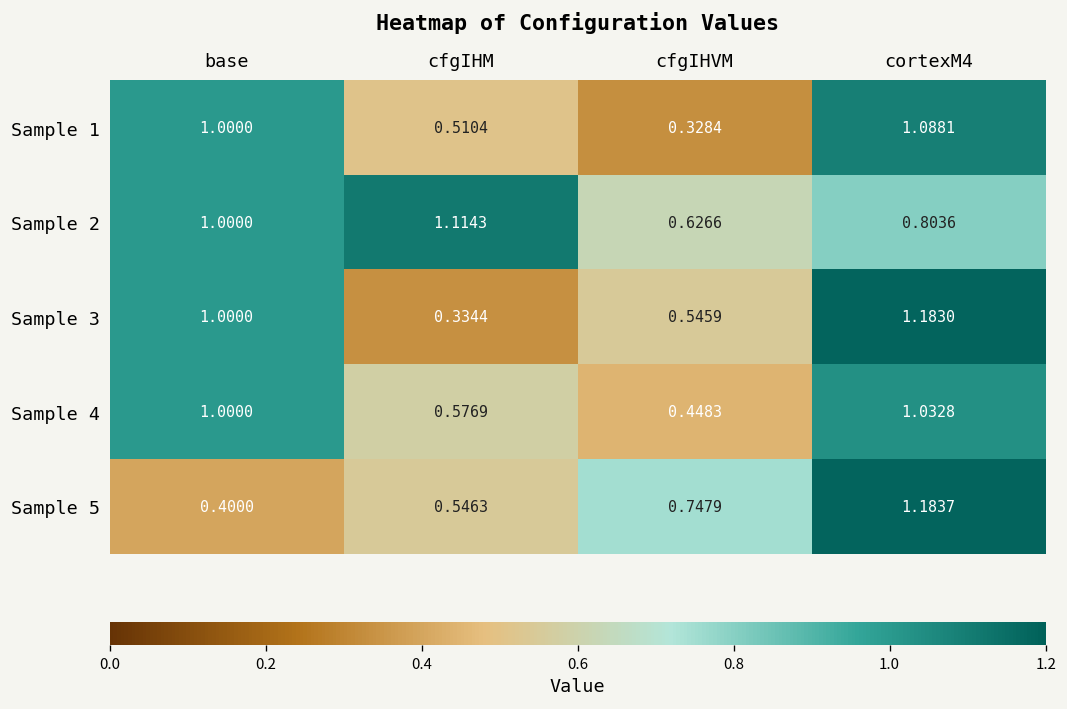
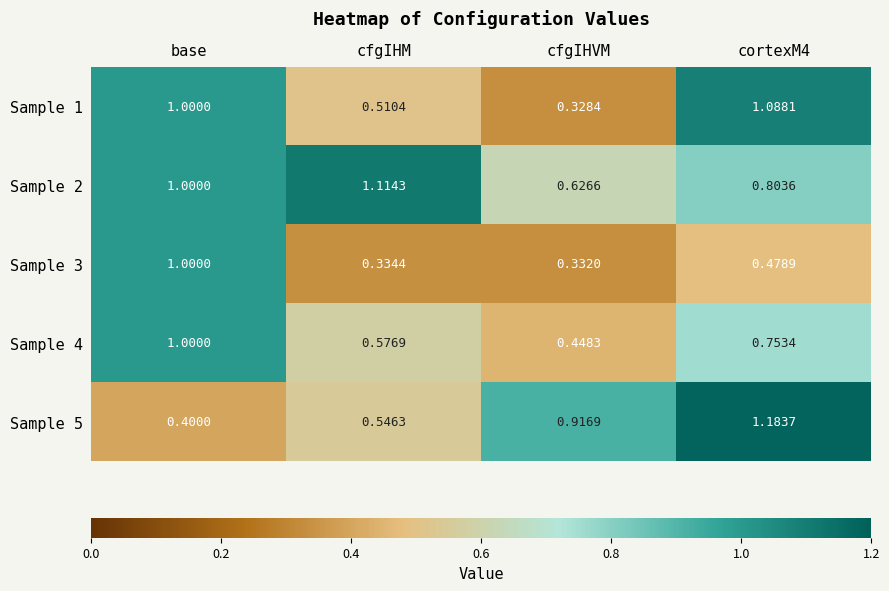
  {
    "Sample 1": {
      "base": 1.0000,
      "cfgIHM": 0.5104,
      "cfgIHVM": 0.3284,
      "cortexM4": 1.0881
    },
    "Sample 2": {
      "base": 1.0000,
      "cfgIHM": 1.1143,
      "cfgIHVM": 0.6266,
      "cortexM4": 0.8036
    },
    "Sample 3": {
      "base": 1.0000,
      "cfgIHM": 0.3344,
-     "cfgIHVM": 0.5459,
-     "cortexM4": 1.1830
+     "cfgIHVM": 0.3320,
+     "cortexM4": 0.4789
    },
    "Sample 4": {
      "base": 1.0000,
      "cfgIHM": 0.5769,
      "cfgIHVM": 0.4483,
-     "cortexM4": 1.0328
+     "cortexM4": 0.7534
    },
    "Sample 5": {
      "base": 0.4000,
      "cfgIHM": 0.5463,
-     "cfgIHVM": 0.7479,
+     "cfgIHVM": 0.9169,
      "cortexM4": 1.1837
    }
  }
